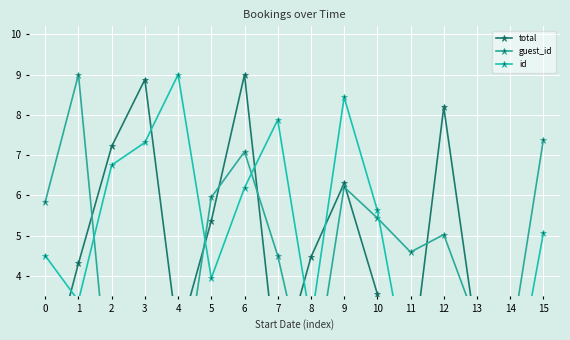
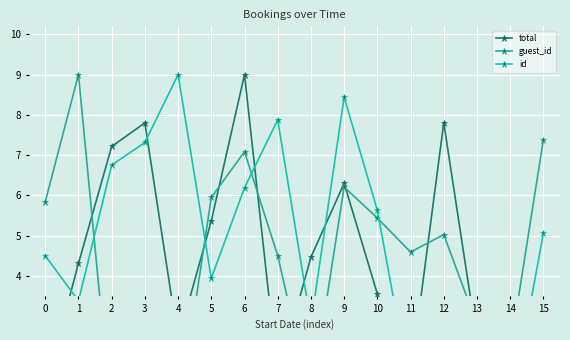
  {
    "total": {
      "1": 4.3,
      "2": 7.2,
-     "3": 8.9,
+     "3": 7.8,
      "5": 5.4,
      "6": 9.0,
      "8": 4.5,
      "9": 6.3,
      "10": 3.5,
-     "12": 8.2
+     "12": 7.8
    }
  }
